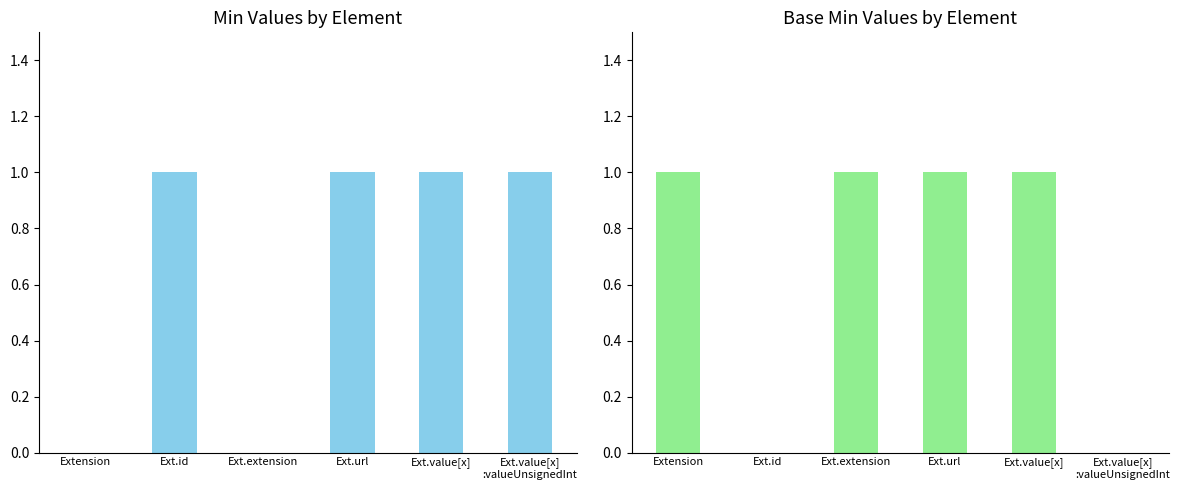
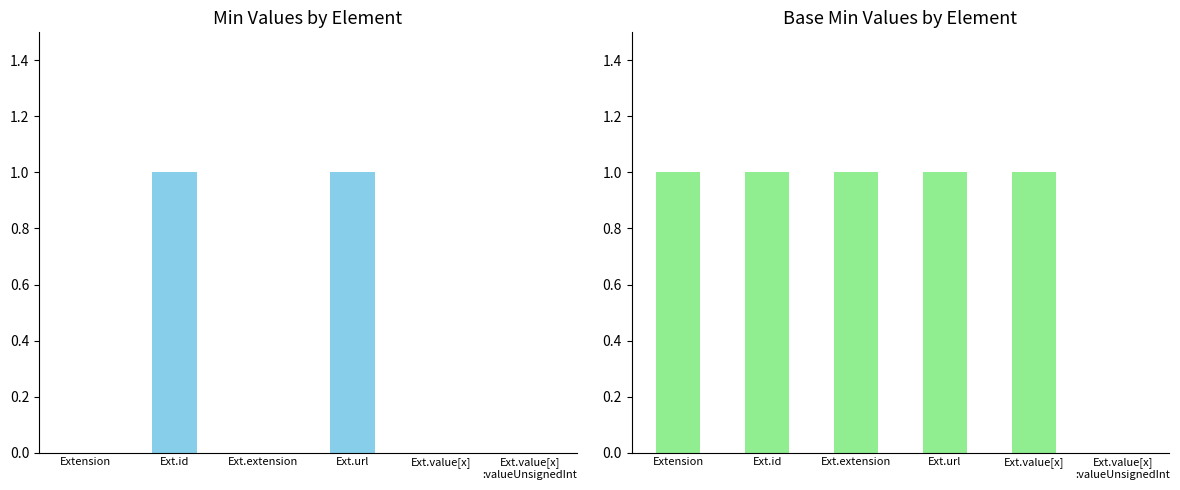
  {
    "Min Values by Element": {
      "Extension": 0,
      "Ext.id": 1,
      "Ext.extension": 0,
      "Ext.url": 1,
-     "Ext.value[x]": 1,
-     "Ext.value[x] :valueUnsignedInt": 1
+     "Ext.value[x]": 0,
+     "Ext.value[x] :valueUnsignedInt": 0
    },
    "Base Min Values by Element": {
      "Extension": 1,
-     "Ext.id": 0,
+     "Ext.id": 1,
      "Ext.extension": 1,
      "Ext.url": 1,
      "Ext.value[x]": 1,
      "Ext.value[x] :valueUnsignedInt": 0
    }
  }
